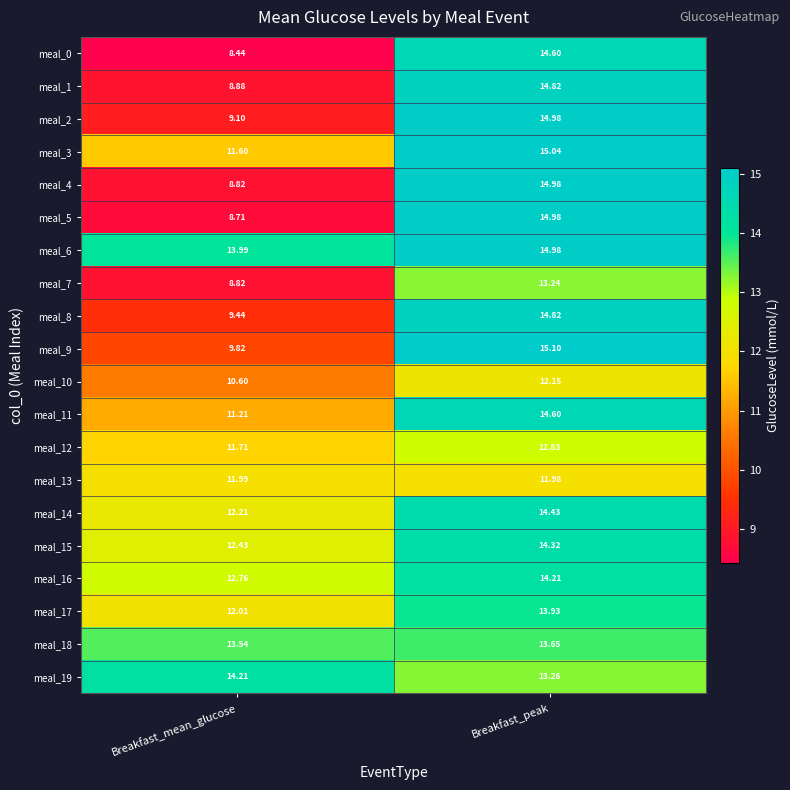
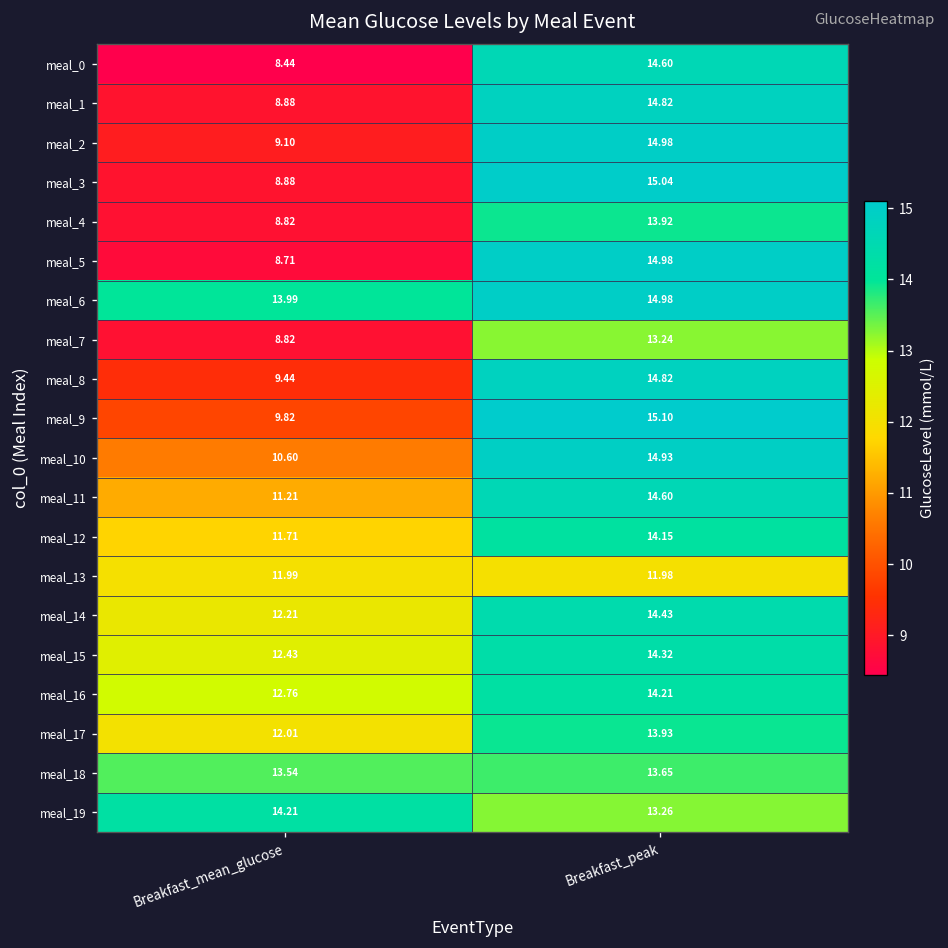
  {
    "meal_0": {
      "Breakfast_mean_glucose": 8.44,
      "Breakfast_peak": 14.60
    },
    "meal_1": {
      "Breakfast_mean_glucose": 8.88,
      "Breakfast_peak": 14.82
    },
    "meal_2": {
      "Breakfast_mean_glucose": 9.10,
      "Breakfast_peak": 14.98
    },
    "meal_3": {
-     "Breakfast_mean_glucose": 11.60,
+     "Breakfast_mean_glucose": 8.88,
      "Breakfast_peak": 15.04
    },
    "meal_4": {
      "Breakfast_mean_glucose": 8.82,
-     "Breakfast_peak": 14.98
+     "Breakfast_peak": 13.92
    },
    "meal_5": {
      "Breakfast_mean_glucose": 8.71,
      "Breakfast_peak": 14.98
    },
    "meal_6": {
      "Breakfast_mean_glucose": 13.99,
      "Breakfast_peak": 14.98
    },
    "meal_7": {
      "Breakfast_mean_glucose": 8.82,
      "Breakfast_peak": 13.24
    },
    "meal_8": {
      "Breakfast_mean_glucose": 9.44,
      "Breakfast_peak": 14.82
    },
    "meal_9": {
      "Breakfast_mean_glucose": 9.82,
      "Breakfast_peak": 15.10
    },
    "meal_10": {
      "Breakfast_mean_glucose": 10.60,
-     "Breakfast_peak": 12.15
+     "Breakfast_peak": 14.93
    },
    "meal_11": {
      "Breakfast_mean_glucose": 11.21,
      "Breakfast_peak": 14.60
    },
    "meal_12": {
      "Breakfast_mean_glucose": 11.71,
-     "Breakfast_peak": 12.83
+     "Breakfast_peak": 14.15
    },
    "meal_13": {
      "Breakfast_mean_glucose": 11.99,
      "Breakfast_peak": 11.98
    },
    "meal_14": {
      "Breakfast_mean_glucose": 12.21,
      "Breakfast_peak": 14.43
    },
    "meal_15": {
      "Breakfast_mean_glucose": 12.43,
      "Breakfast_peak": 14.32
    },
    "meal_16": {
      "Breakfast_mean_glucose": 12.76,
      "Breakfast_peak": 14.21
    },
    "meal_17": {
      "Breakfast_mean_glucose": 12.01,
      "Breakfast_peak": 13.93
    },
    "meal_18": {
      "Breakfast_mean_glucose": 13.54,
      "Breakfast_peak": 13.65
    },
    "meal_19": {
      "Breakfast_mean_glucose": 14.21,
      "Breakfast_peak": 13.26
    }
  }
